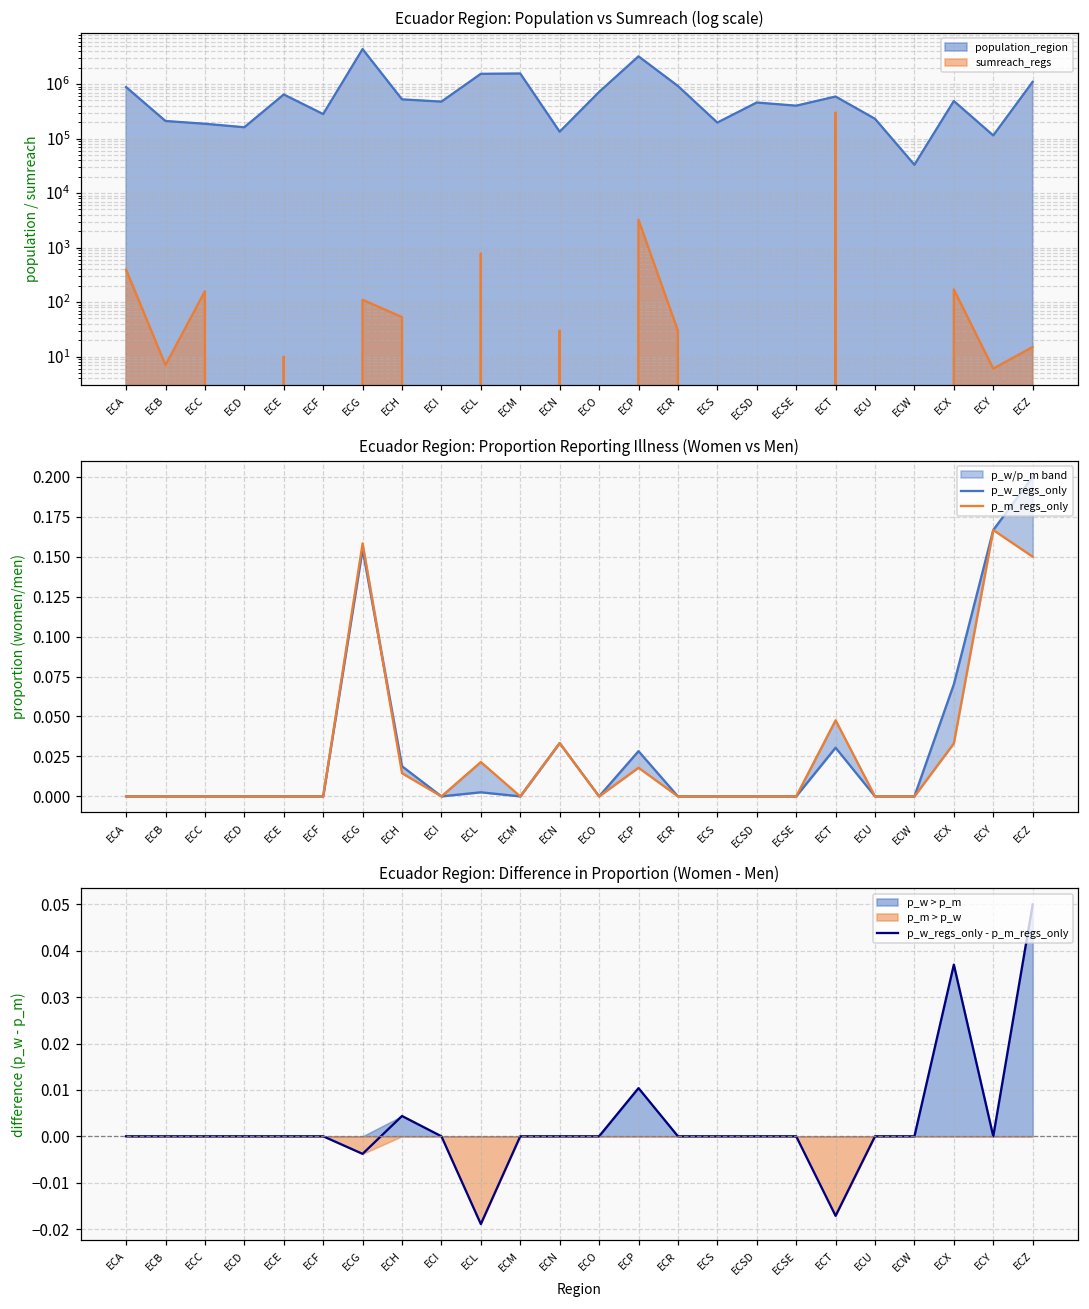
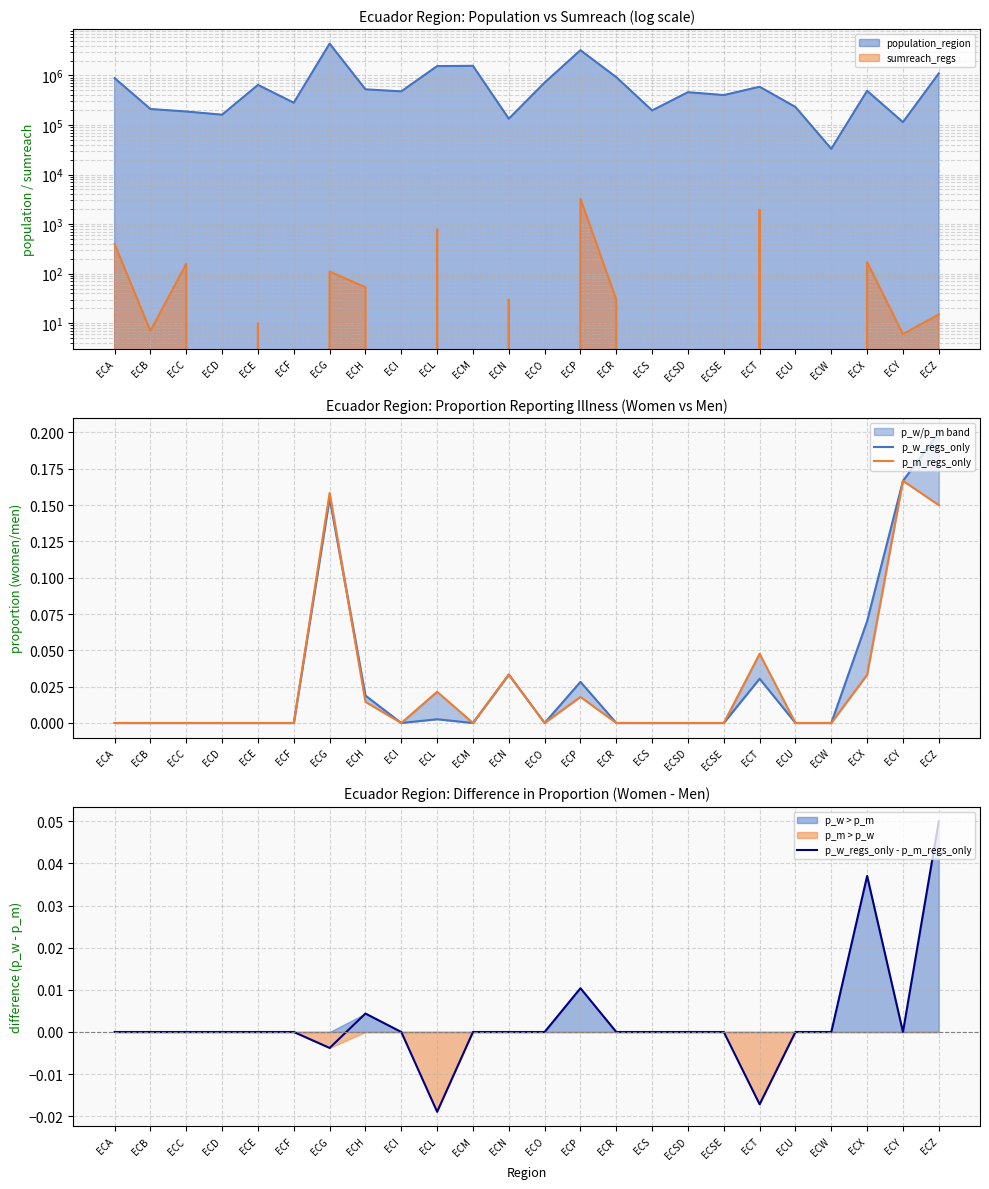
  {
    "Ecuador Region: Population vs Sumreach (log scale)": {
      "population_region": {
        "ECA": 900000,
        "ECB": 210000,
        "ECC": 190000,
        "ECD": 160000,
        "ECE": 600000,
        "ECF": 300000,
        "ECG": 4000000,
        "ECH": 500000,
        "ECI": 500000,
        "ECL": 1500000,
        "ECM": 1600000,
        "ECN": 130000,
        "ECO": 700000,
        "ECP": 3000000,
        "ECR": 900000,
        "ECS": 200000,
        "ECSD": 500000,
        "ECSE": 400000,
        "ECT": 600000,
        "ECU": 200000,
        "ECW": 30000,
        "ECX": 500000,
        "ECY": 110000,
        "ECZ": 1100000
      },
      "sumreach_regs": {
        "ECA": 400,
        "ECB": 7,
        "ECC": 160,
        "ECE": 10,
        "ECG": 110,
        "ECH": 50,
        "ECL": 800,
        "ECN": 30,
        "ECP": 3000,
        "ECR": 30,
-       "ECT": 300000,
+       "ECT": 1900,
        "ECX": 170,
        "ECY": 6,
        "ECZ": 15
      }
    },
    "Ecuador Region: Proportion Reporting Illness (Women vs Men)": {
      "p_m_regs_only": {
        "ECH": 0.014,
        "ECP": 0.018,
        "ECX": 0.033,
        "ECZ": 0.150
      }
    },
    "Ecuador Region: Difference in Proportion (Women - Men)": {
      "p_w_regs_only - p_m_regs_only": {
        "ECG": -0.004,
        "ECL": -0.019,
        "ECT": -0.017
      }
    }
  }
